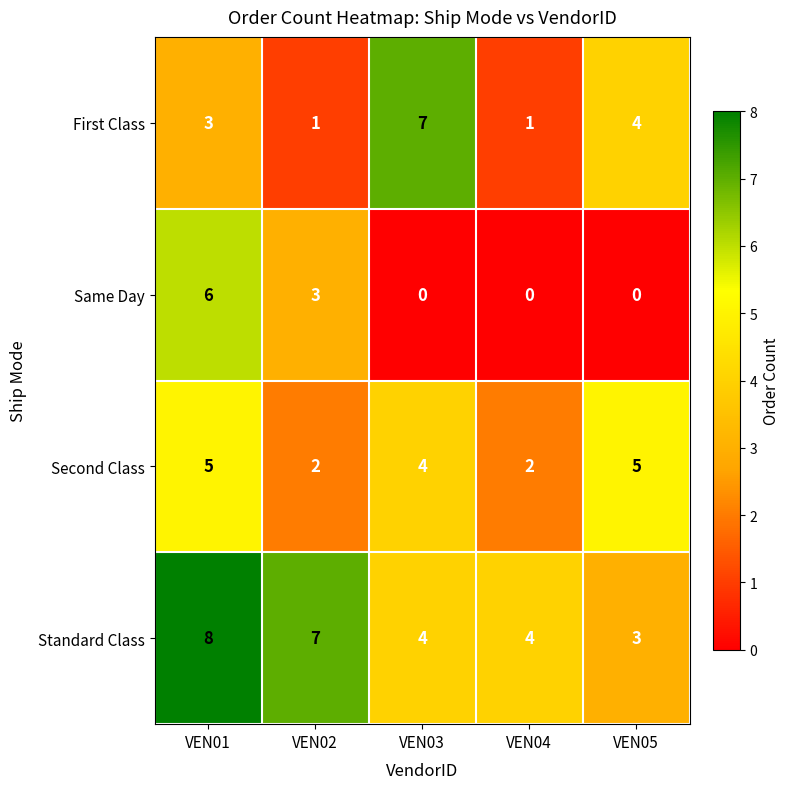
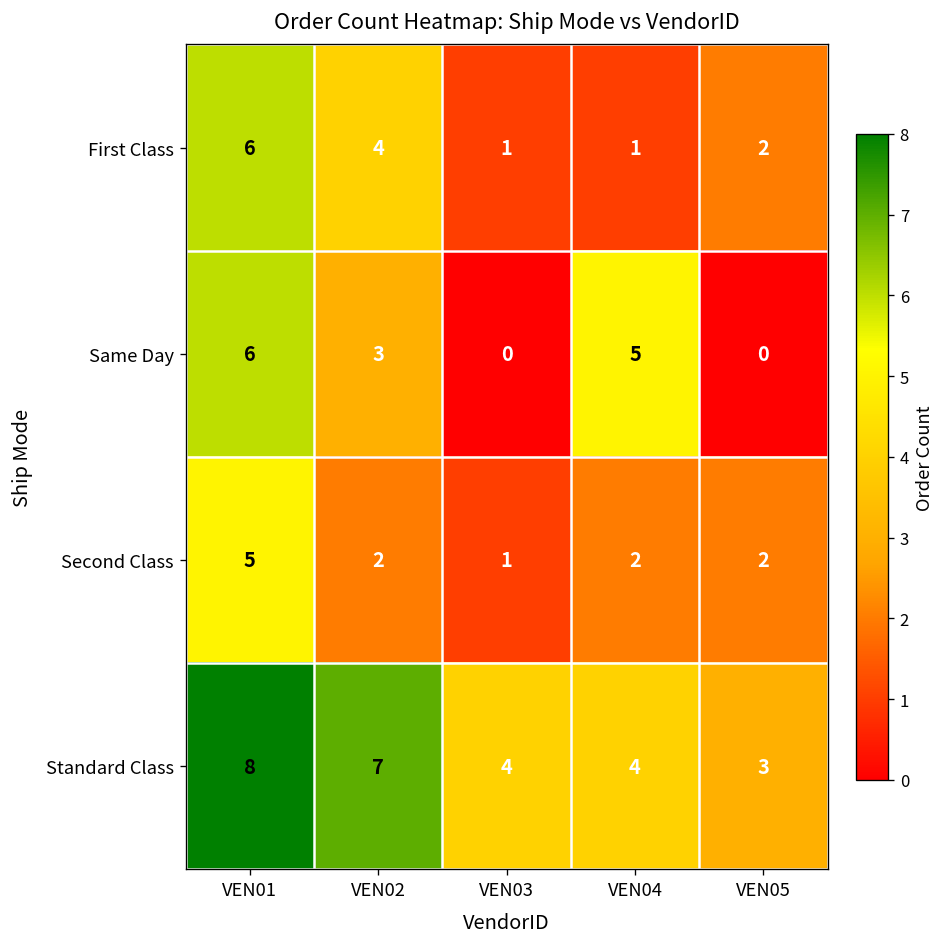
  {
    "First Class": {
-     "VEN01": 3,
-     "VEN02": 1,
-     "VEN03": 7,
+     "VEN01": 6,
+     "VEN02": 4,
+     "VEN03": 1,
      "VEN04": 1,
-     "VEN05": 4
+     "VEN05": 2
    },
    "Same Day": {
      "VEN01": 6,
      "VEN02": 3,
      "VEN03": 0,
-     "VEN04": 0,
+     "VEN04": 5,
      "VEN05": 0
    },
    "Second Class": {
      "VEN01": 5,
      "VEN02": 2,
-     "VEN03": 4,
+     "VEN03": 1,
      "VEN04": 2,
-     "VEN05": 5
+     "VEN05": 2
    },
    "Standard Class": {
      "VEN01": 8,
      "VEN02": 7,
      "VEN03": 4,
      "VEN04": 4,
      "VEN05": 3
    }
  }
